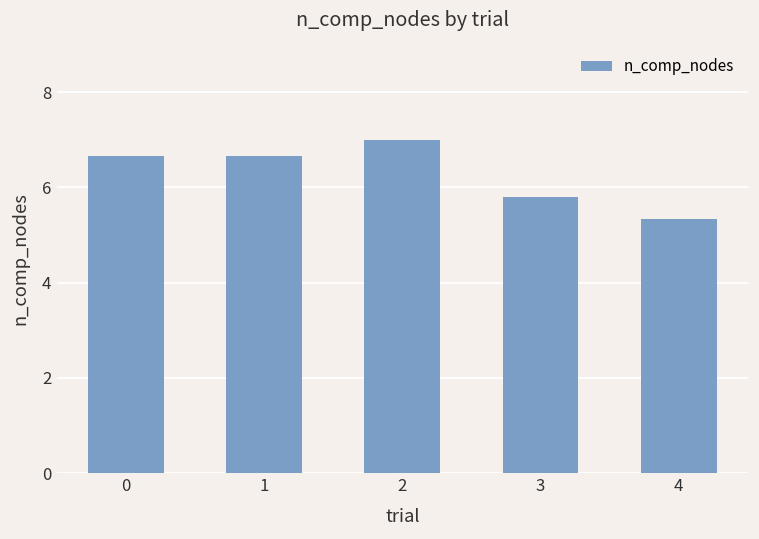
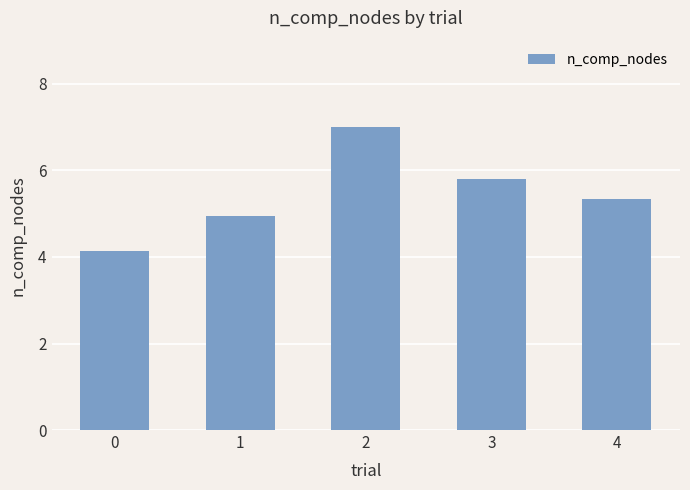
  {
-   "0": 6.7,
-   "1": 6.7,
+   "0": 4.1,
+   "1": 5.0,
    "2": 7.0,
    "3": 5.8,
    "4": 5.3
  }
